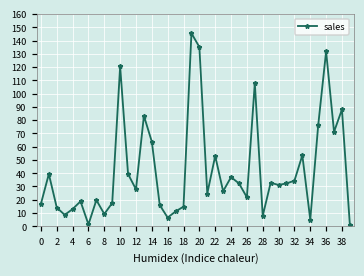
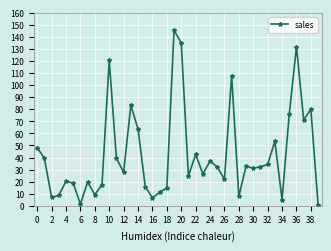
  {
-   "0": 17,
-   "2": 14,
-   "4": 13,
+   "0": 48,
+   "2": 7,
+   "4": 20,
    "6": 1,
    "8": 9,
    "10": 120,
    "12": 28,
    "14": 64,
    "16": 7,
    "18": 15,
    "20": 135,
-   "22": 53,
+   "22": 43,
    "24": 37,
    "26": 22,
    "28": 8,
    "30": 31,
    "32": 34,
    "34": 5,
    "36": 132,
-   "38": 88
+   "38": 80
  }
